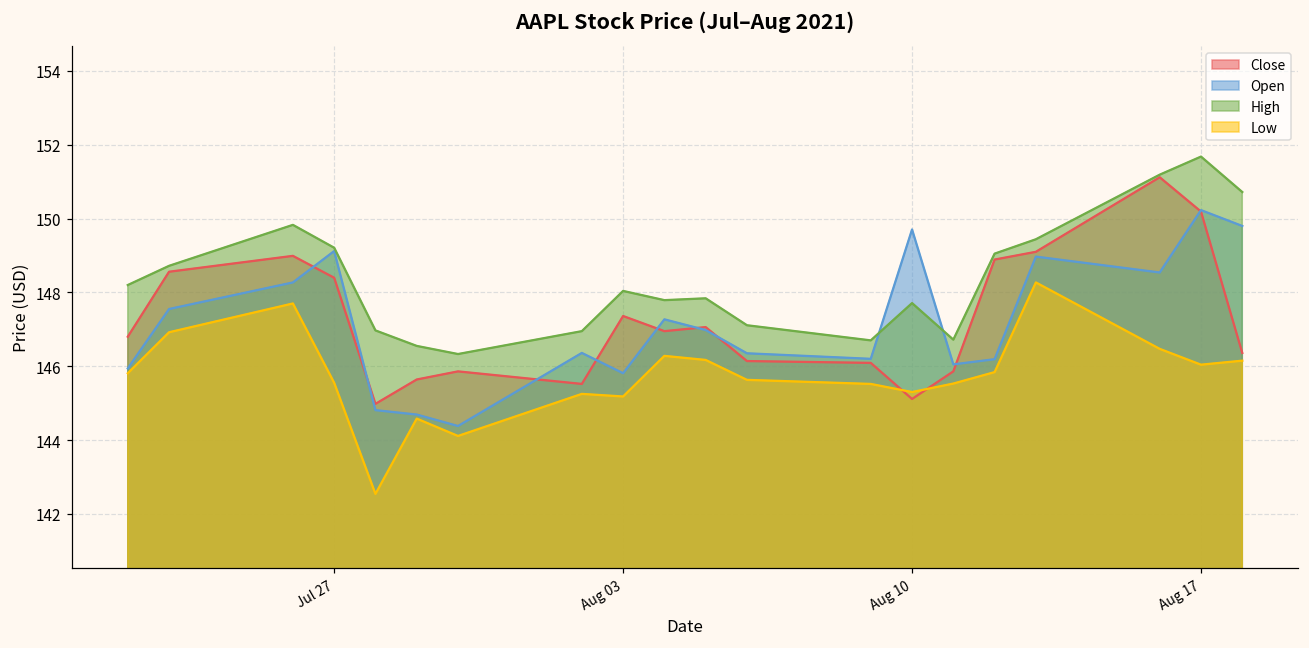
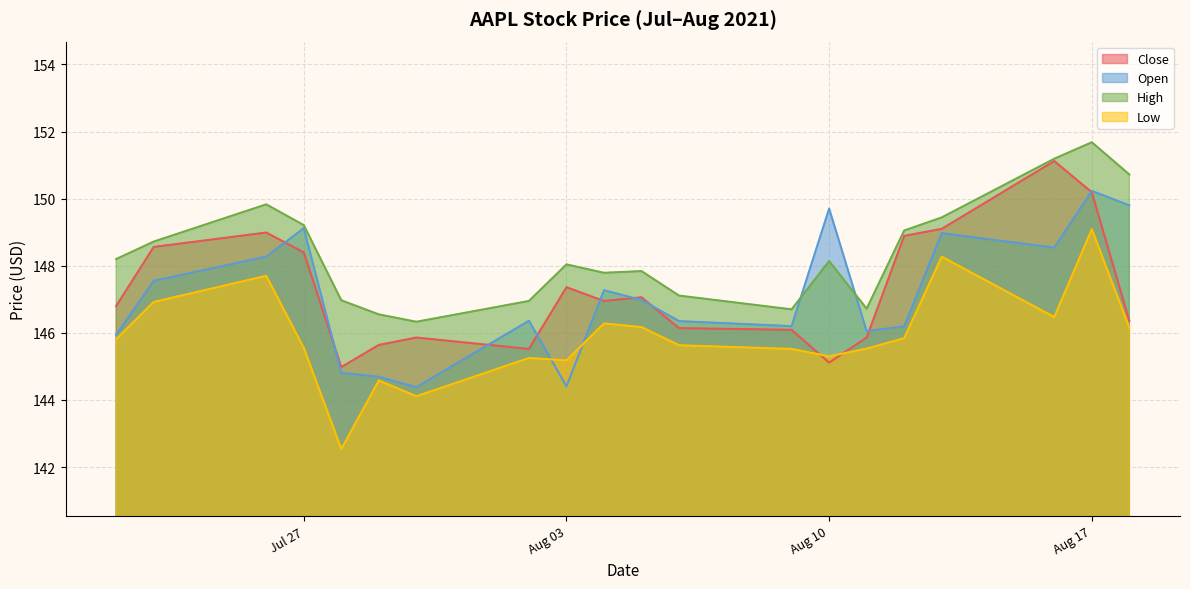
  {
    "Close": {
      "Jul 27": 148.4,
      "Aug 03": 147.4,
      "Aug 10": 145.1
    },
    "Open": {
      "Jul 27": 149.1,
-     "Aug 03": 145.8,
+     "Aug 03": 144.4,
      "Aug 10": 149.7
    },
    "High": {
      "Jul 27": 149.2,
      "Aug 03": 148.0,
-     "Aug 10": 147.7,
+     "Aug 10": 148.1,
      "Aug 17": 151.7
    },
    "Low": {
      "Jul 27": 145.6,
      "Aug 03": 145.2,
      "Aug 10": 145.3,
-     "Aug 17": 146.0
+     "Aug 17": 149.1
    }
  }
